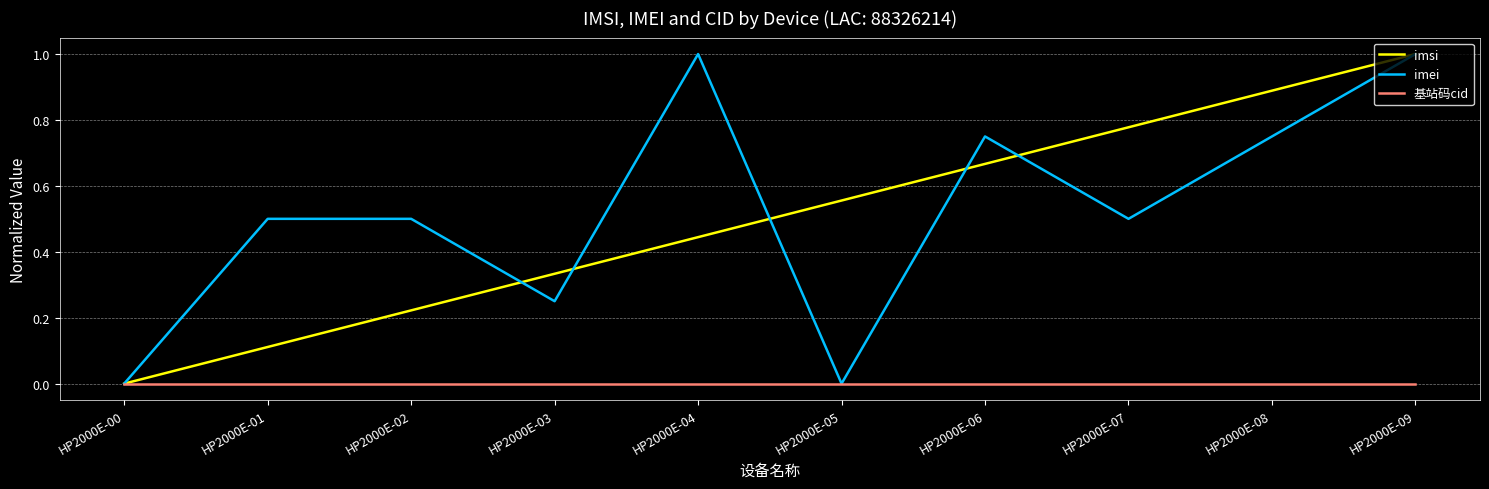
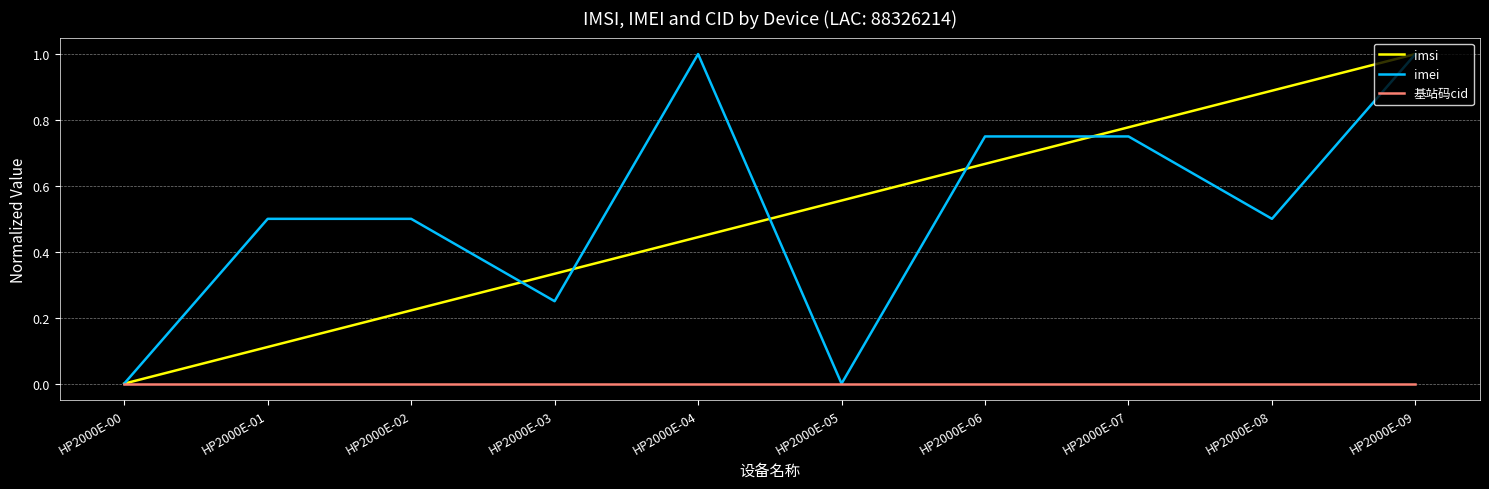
  {
    "imsi": {
      "HP2000E-01": 0.11,
      "HP2000E-02": 0.22,
      "HP2000E-03": 0.33,
      "HP2000E-04": 0.44,
      "HP2000E-05": 0.56,
      "HP2000E-06": 0.67,
      "HP2000E-07": 0.78,
      "HP2000E-08": 0.89
    },
    "imei": {
      "HP2000E-01": 0.50,
      "HP2000E-02": 0.50,
      "HP2000E-03": 0.25,
      "HP2000E-04": 1.00,
      "HP2000E-06": 0.75,
-     "HP2000E-07": 0.50,
-     "HP2000E-08": 0.75
+     "HP2000E-07": 0.75,
+     "HP2000E-08": 0.50
    },
    "基站码cid": {
      "HP2000E-01": 0.00,
      "HP2000E-02": 0.00,
      "HP2000E-03": 0.00,
      "HP2000E-04": 0.00,
      "HP2000E-06": 0.00,
      "HP2000E-07": 0.00,
      "HP2000E-08": 0.00,
      "HP2000E-09": 0.00
    }
  }
